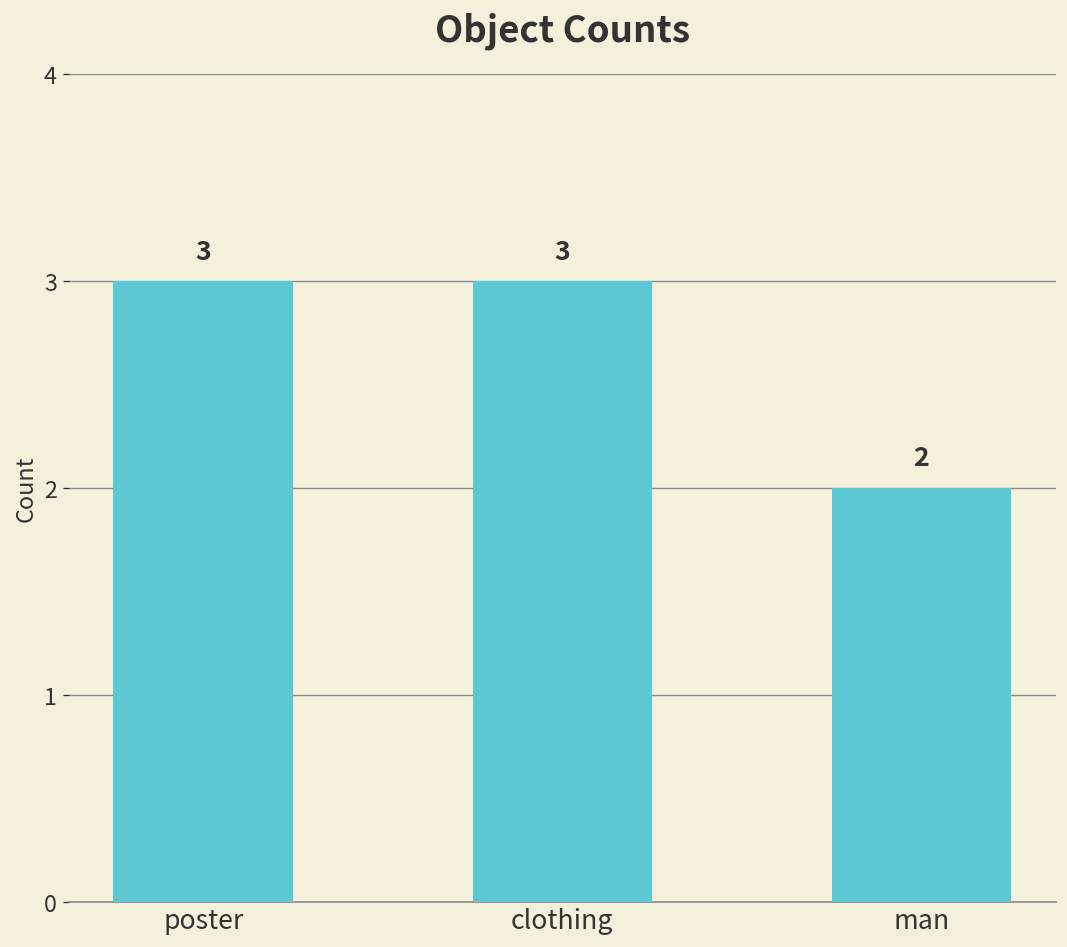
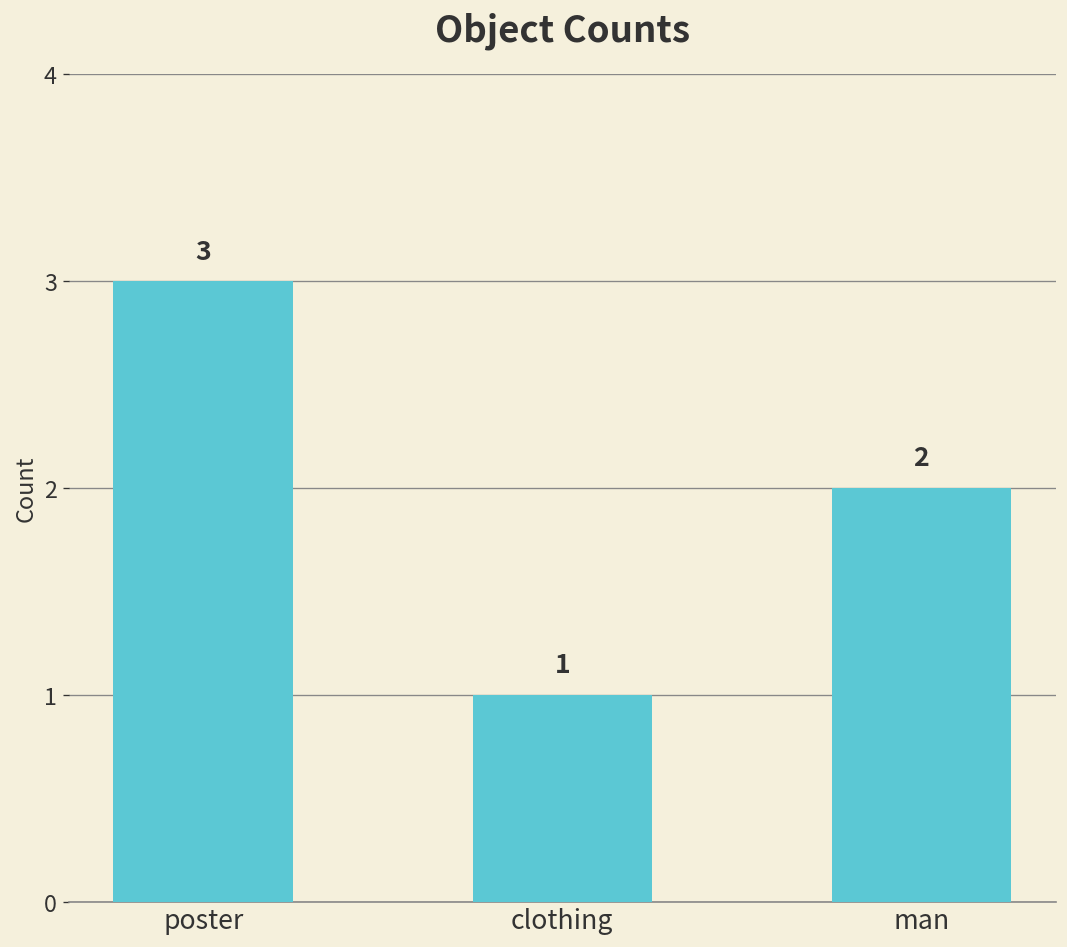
  {
    "poster": 3,
-   "clothing": 3,
+   "clothing": 1,
    "man": 2
  }
